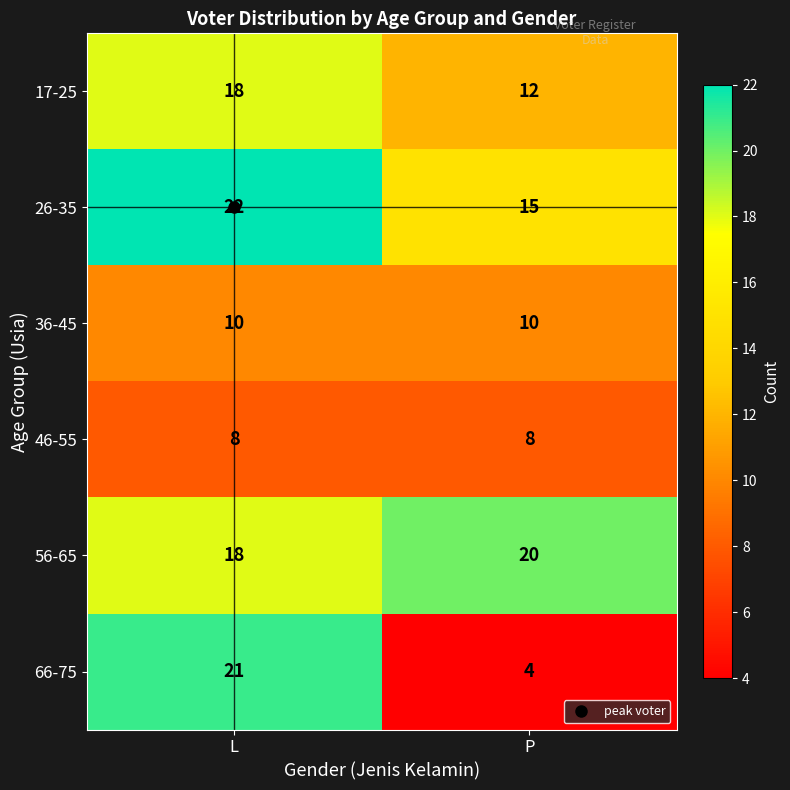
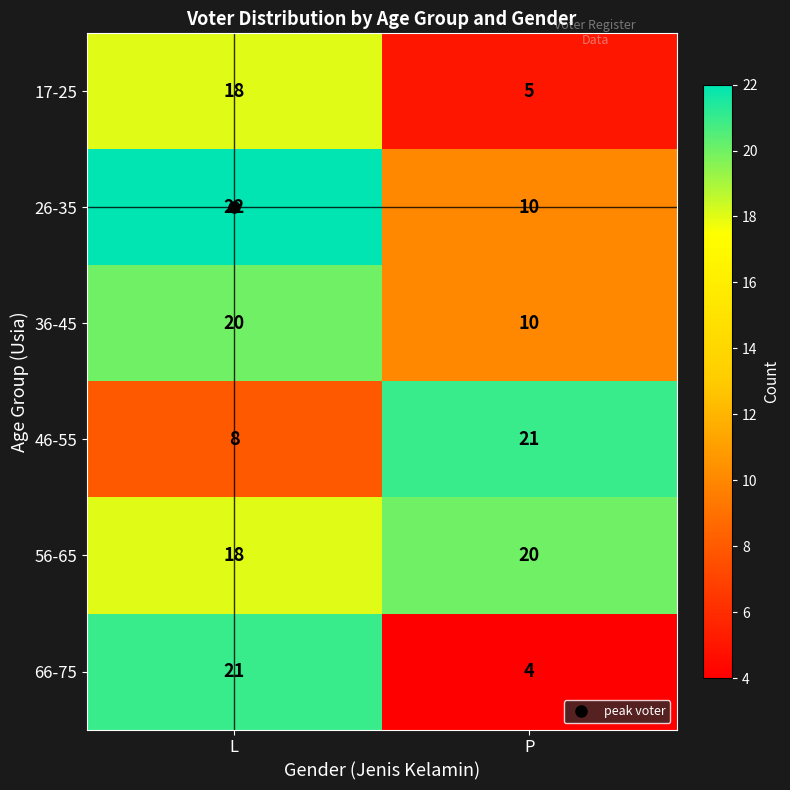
  {
    "17-25": {
      "L": 18,
-     "P": 12
+     "P": 5
    },
    "26-35": {
-     "P": 15
+     "P": 10
    },
    "36-45": {
-     "L": 10,
+     "L": 20,
      "P": 10
    },
    "46-55": {
      "L": 8,
-     "P": 8
+     "P": 21
    },
    "56-65": {
      "L": 18,
      "P": 20
    },
    "66-75": {
      "L": 21,
      "P": 4
    }
  }
